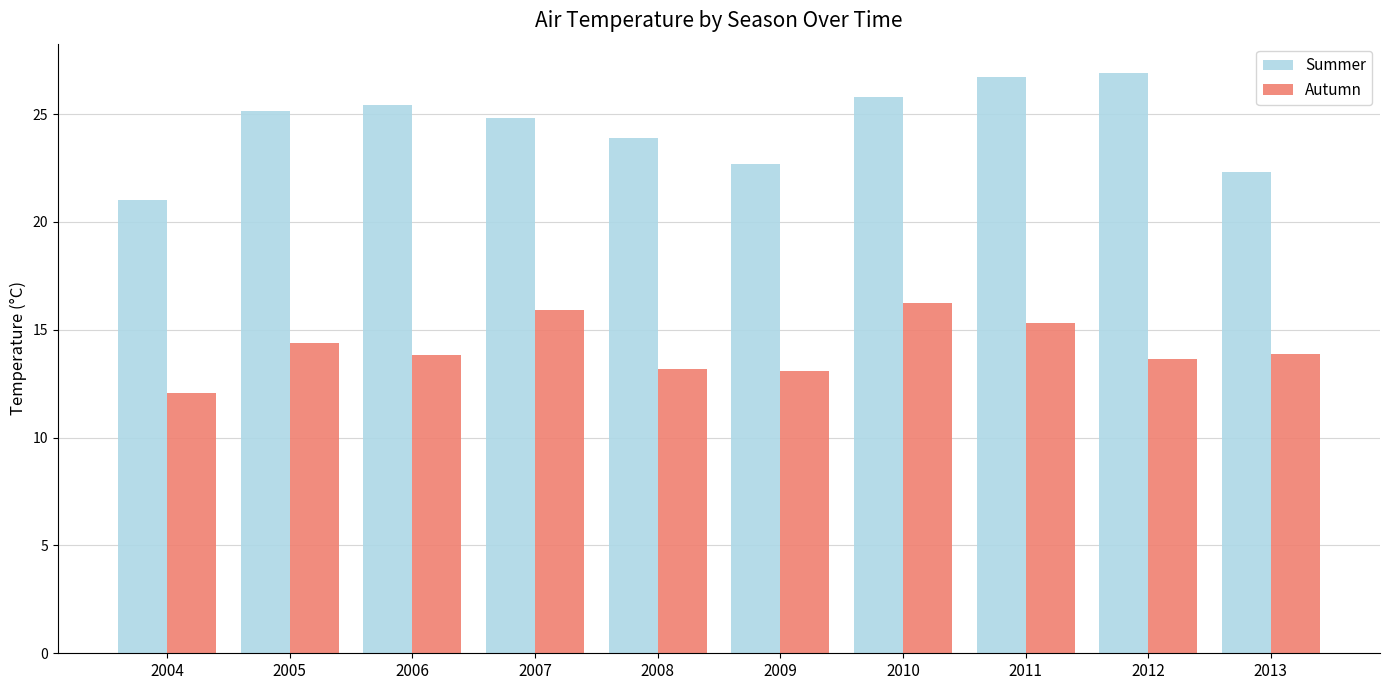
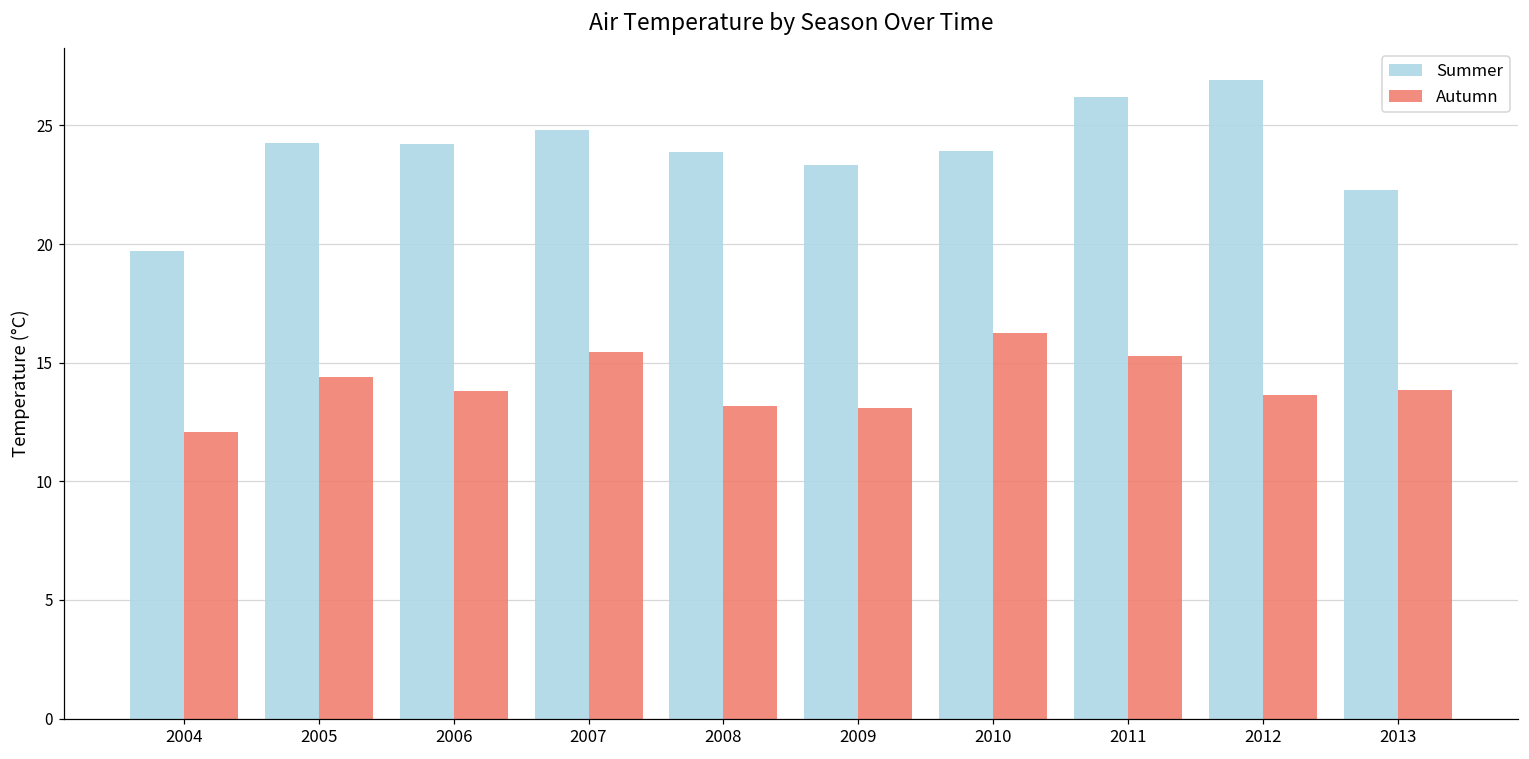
  {
    "Summer": {
-     "2004": 21.0,
-     "2005": 25.1,
-     "2006": 25.4,
+     "2004": 19.7,
+     "2005": 24.2,
+     "2006": 24.2,
      "2007": 24.8,
      "2008": 23.9,
-     "2009": 22.7,
-     "2010": 25.8,
-     "2011": 26.7,
+     "2009": 23.3,
+     "2010": 23.9,
+     "2011": 26.2,
      "2012": 26.9,
      "2013": 22.3
    },
    "Autumn": {
      "2004": 12.1,
      "2005": 14.4,
      "2006": 13.8,
-     "2007": 15.9,
+     "2007": 15.5,
      "2008": 13.2,
      "2009": 13.1,
      "2010": 16.3,
      "2011": 15.3,
      "2012": 13.6,
      "2013": 13.9
    }
  }
